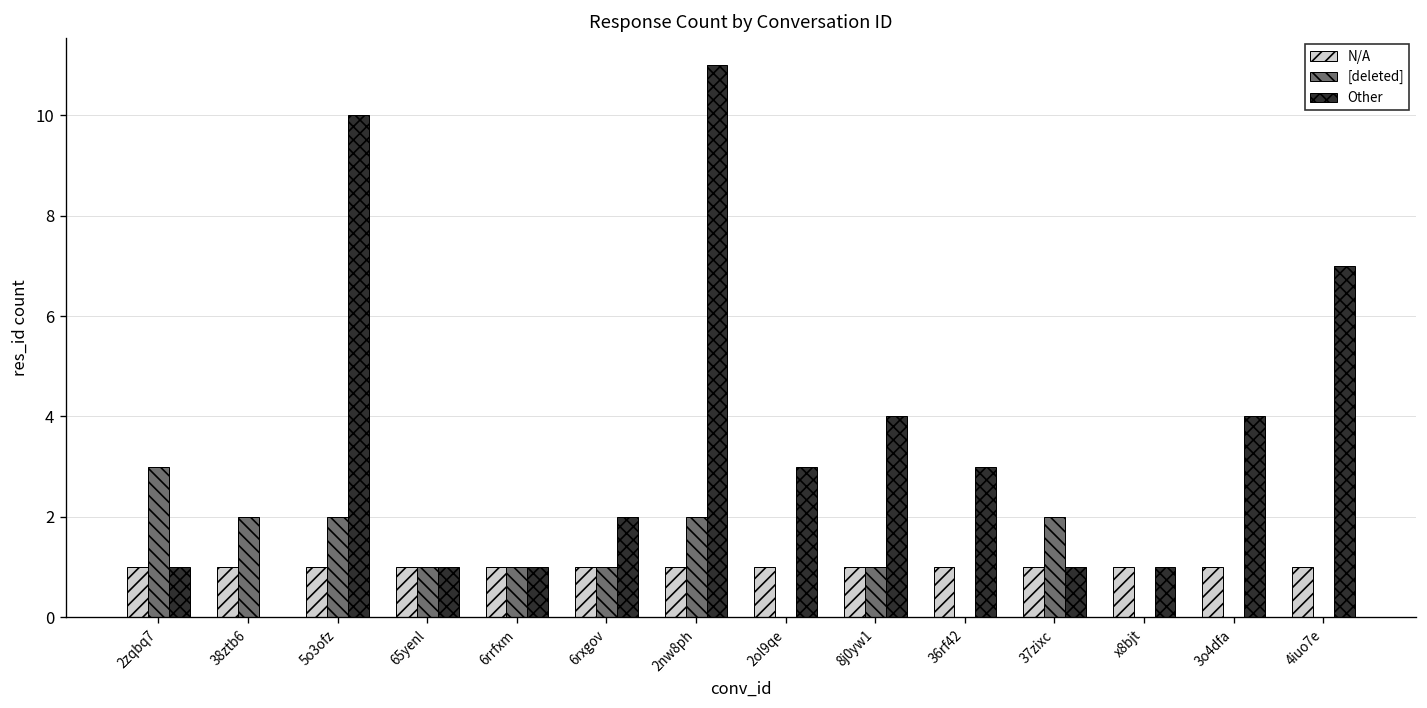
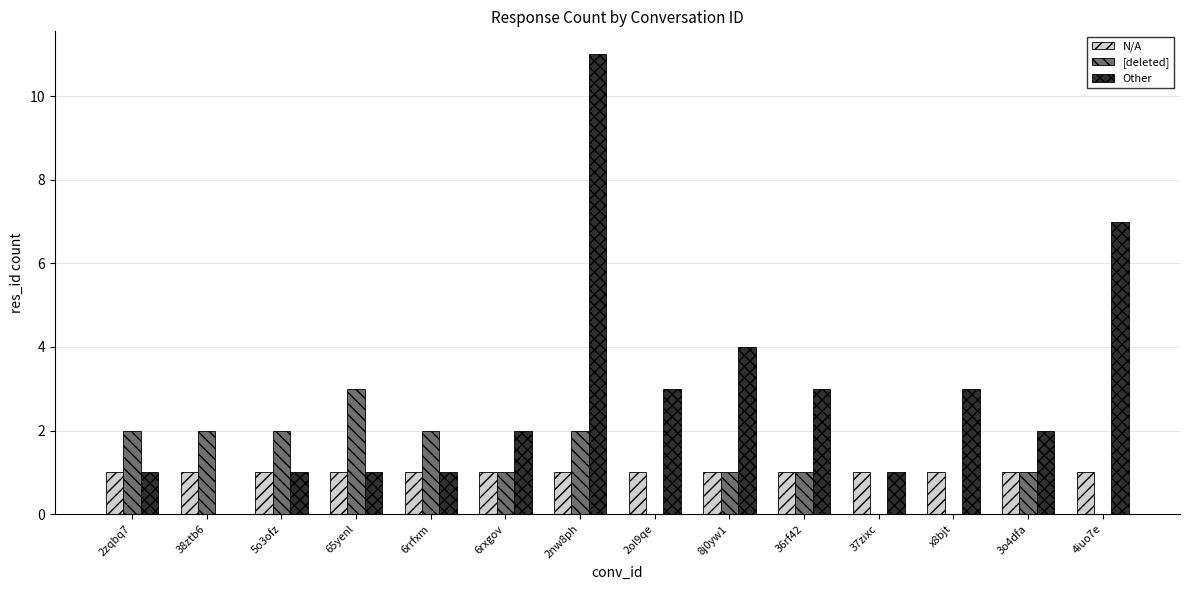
  {
    "N/A": {
      "2zqbq7": 1,
      "38ztb6": 1,
      "5o3ofz": 1,
      "65yenl": 1,
      "6rrfxm": 1,
      "6rxgov": 1,
      "2nw8ph": 1,
      "2ol9qe": 1,
      "8j0yw1": 1,
      "36rf42": 1,
      "37zixc": 1,
      "x8bjt": 1,
      "3o4dfa": 1,
      "4iuo7e": 1
    },
    "[deleted]": {
-     "2zqbq7": 3,
+     "2zqbq7": 2,
      "38ztb6": 2,
      "5o3ofz": 2,
-     "65yenl": 1,
-     "6rrfxm": 1,
+     "65yenl": 3,
+     "6rrfxm": 2,
      "6rxgov": 1,
      "2nw8ph": 2,
      "2ol9qe": 0,
      "8j0yw1": 1,
-     "36rf42": 0,
-     "37zixc": 2,
+     "36rf42": 1,
+     "37zixc": 0,
      "x8bjt": 0,
-     "3o4dfa": 0,
+     "3o4dfa": 1,
      "4iuo7e": 0
    },
    "Other": {
      "2zqbq7": 1,
      "38ztb6": 0,
-     "5o3ofz": 10,
+     "5o3ofz": 1,
      "65yenl": 1,
      "6rrfxm": 1,
      "6rxgov": 2,
      "2nw8ph": 11,
      "2ol9qe": 3,
      "8j0yw1": 4,
      "36rf42": 3,
      "37zixc": 1,
-     "x8bjt": 1,
-     "3o4dfa": 4,
+     "x8bjt": 3,
+     "3o4dfa": 2,
      "4iuo7e": 7
    }
  }
